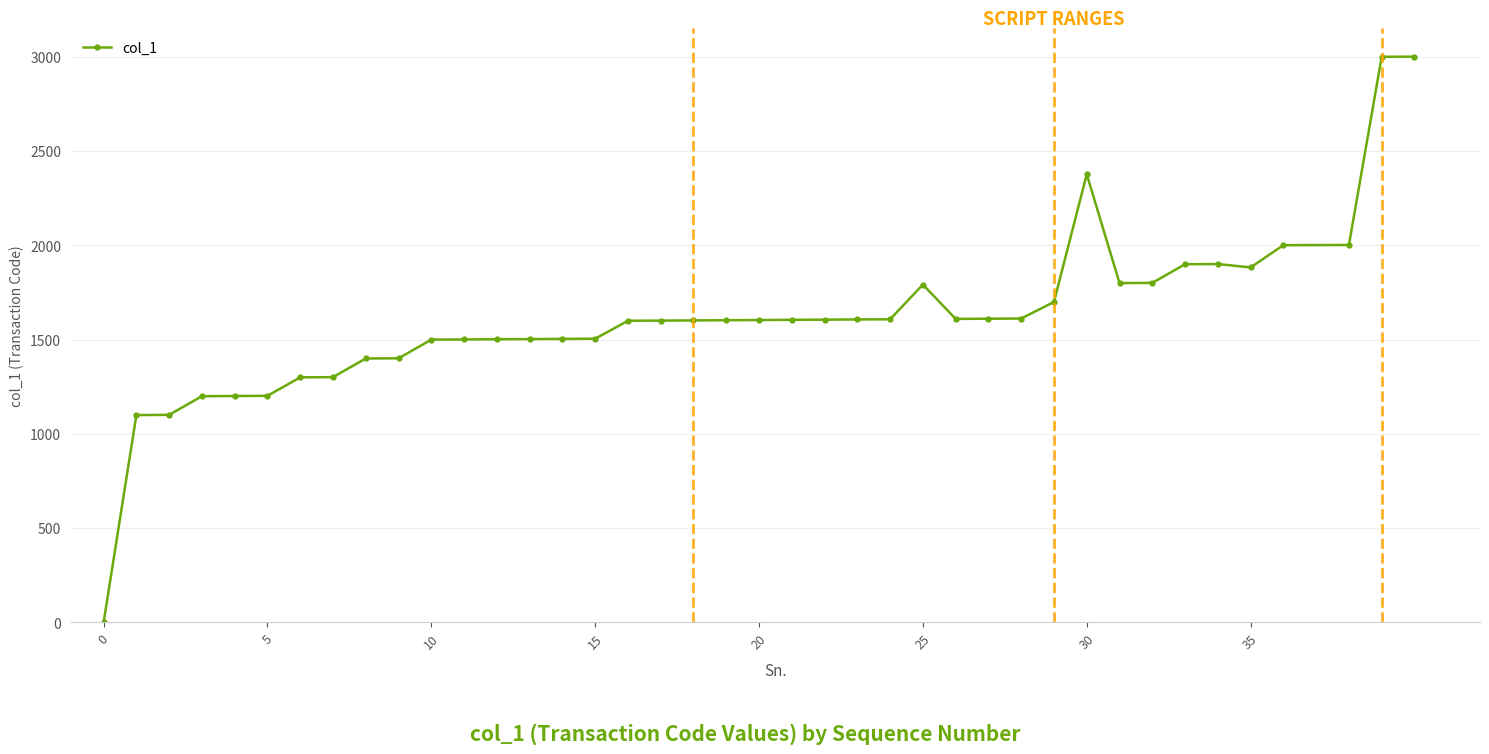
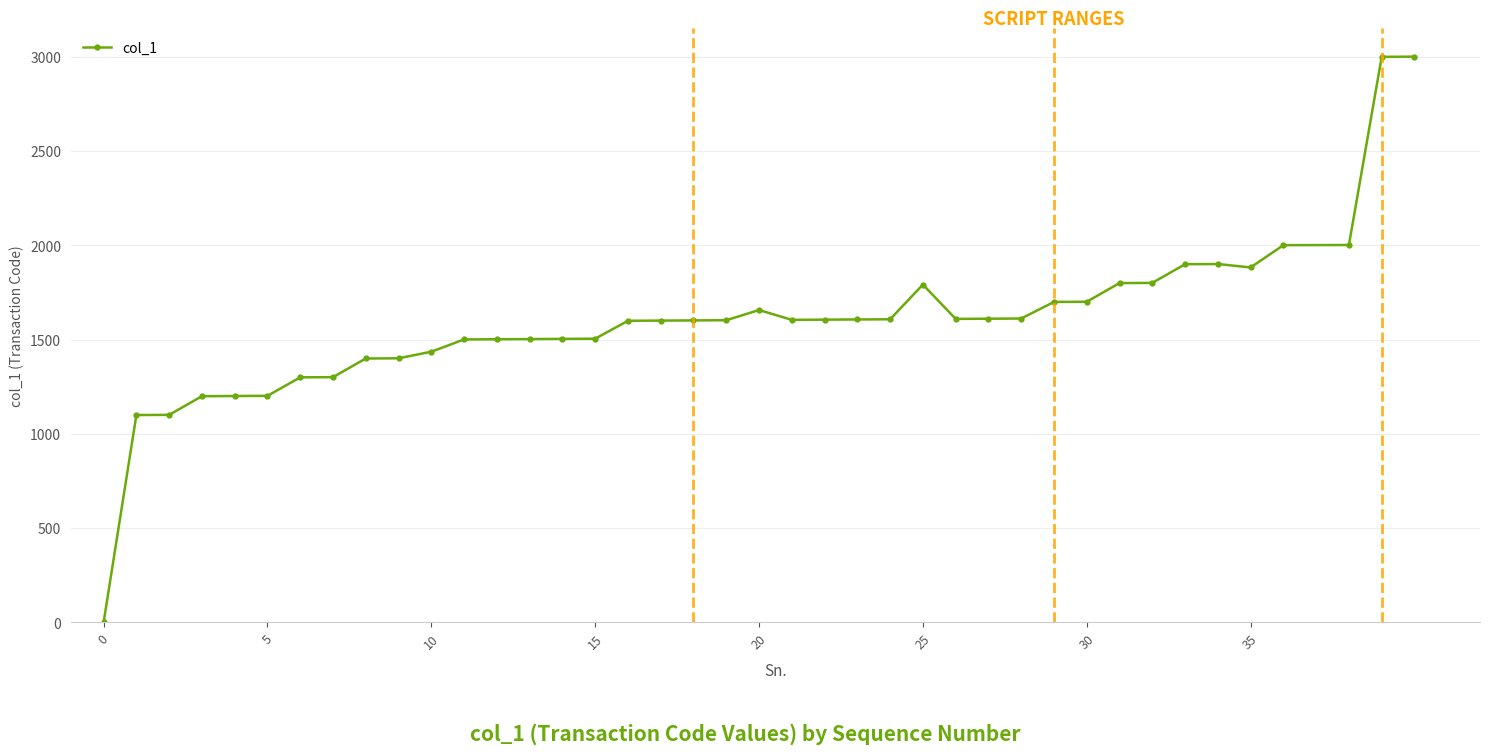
  {
    "0": 0,
    "5": 1200,
-   "10": 1500,
+   "10": 1440,
    "15": 1510,
-   "20": 1600,
+   "20": 1660,
    "25": 1790,
-   "30": 2380,
+   "30": 1700,
    "35": 1880
  }
